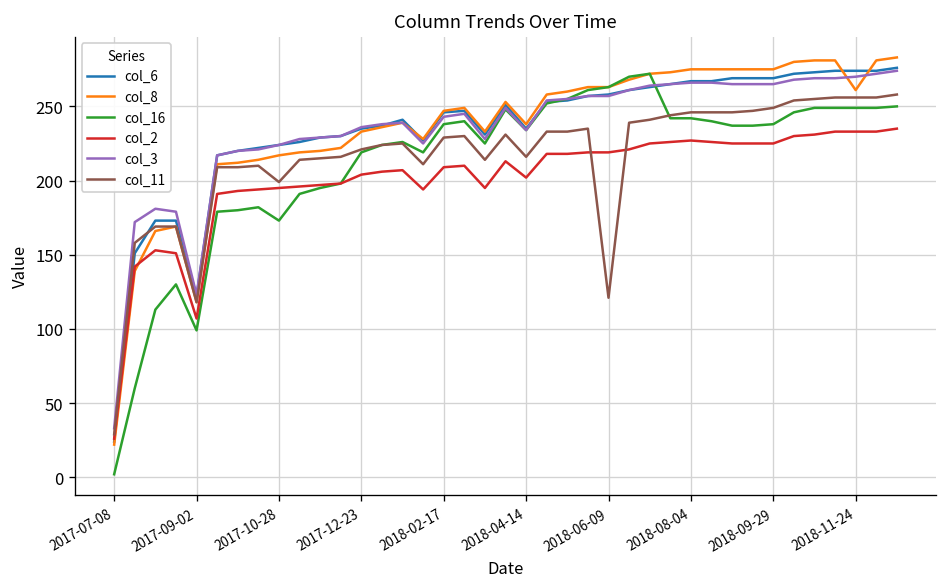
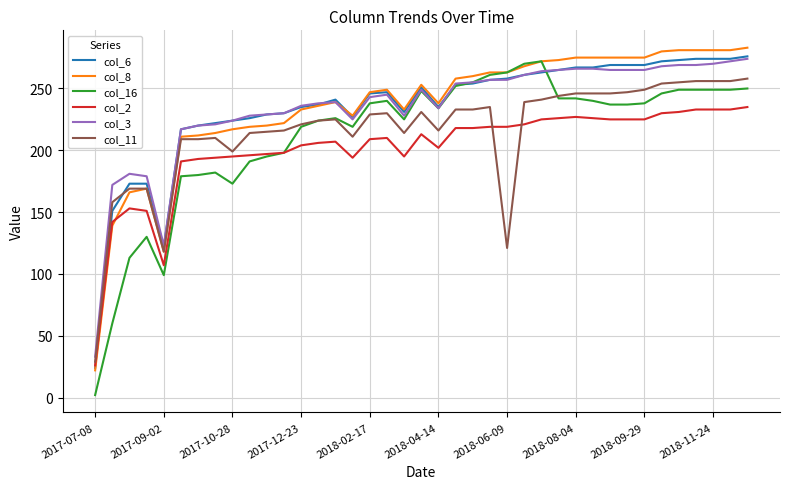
  {
    "col_6": {
      "2018-09-29": 269,
      "2018-11-24": 274
    },
    "col_8": {
      "2017-10-28": 217,
      "2018-04-14": 238,
      "2018-08-04": 275,
      "2018-09-29": 275,
-     "2018-11-24": 261
+     "2018-11-24": 281
    },
    "col_16": {
      "2017-07-08": 2,
      "2017-09-02": 99,
      "2017-10-28": 173,
      "2018-02-17": 238,
      "2018-08-04": 242,
      "2018-09-29": 238,
      "2018-11-24": 249
    },
    "col_2": {
      "2017-09-02": 107,
      "2017-10-28": 195,
      "2017-12-23": 204,
      "2018-02-17": 209,
      "2018-04-14": 202,
      "2018-06-09": 219,
      "2018-08-04": 227,
      "2018-09-29": 225,
      "2018-11-24": 233
    },
    "col_3": {
      "2017-07-08": 33,
      "2018-02-17": 243,
      "2018-09-29": 265,
      "2018-11-24": 270
    },
    "col_11": {
      "2017-07-08": 29,
      "2017-10-28": 199,
      "2018-02-17": 229,
      "2018-04-14": 216,
      "2018-06-09": 121,
      "2018-08-04": 246,
      "2018-09-29": 249,
      "2018-11-24": 256
    }
  }
